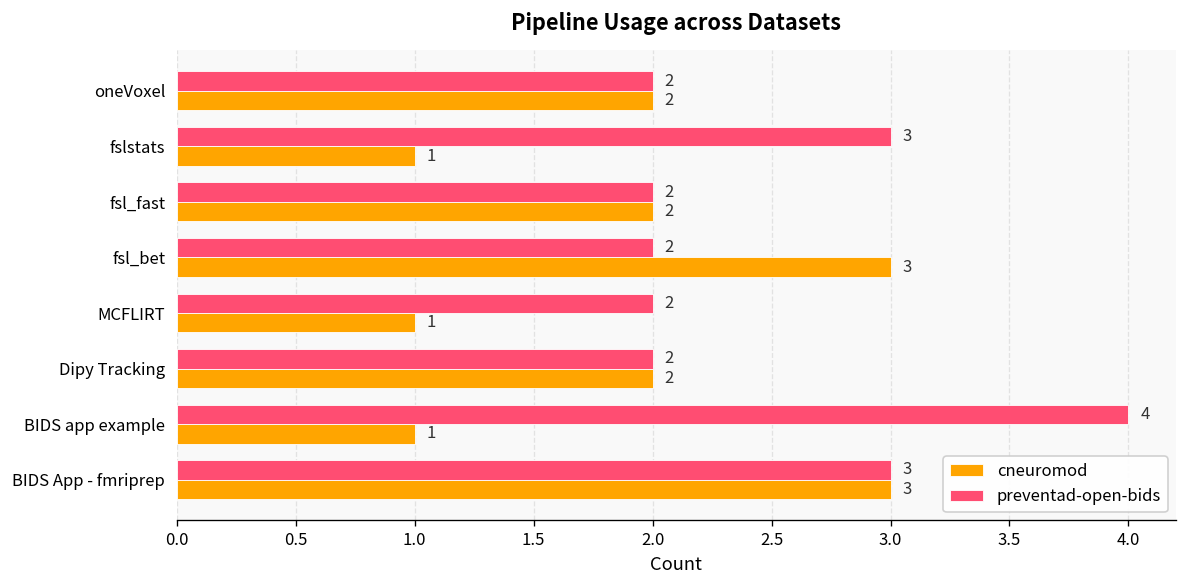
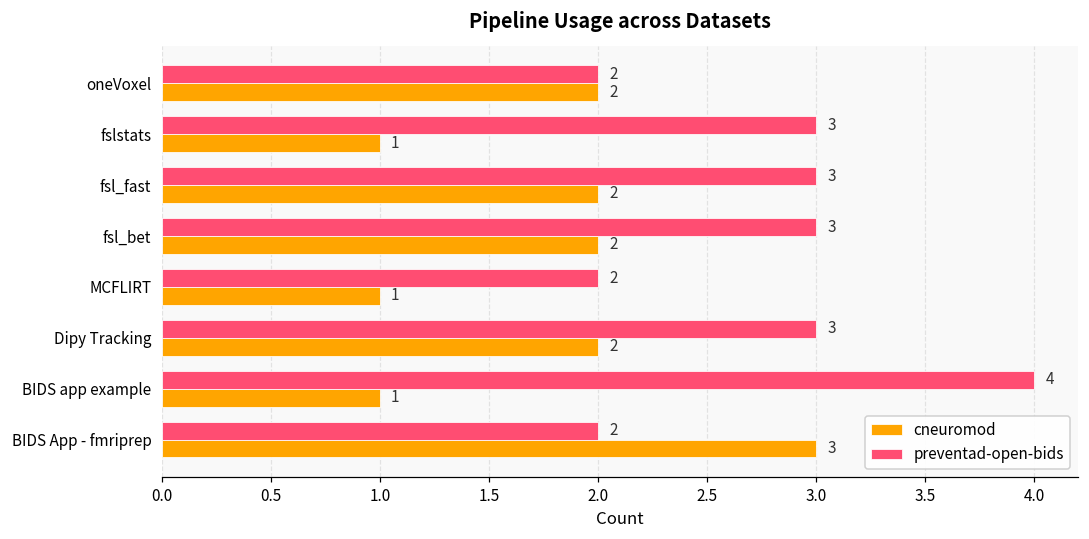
  {
    "cneuromod": {
      "oneVoxel": 2,
      "fslstats": 1,
      "fsl_fast": 2,
-     "fsl_bet": 3,
+     "fsl_bet": 2,
      "MCFLIRT": 1,
      "Dipy Tracking": 2,
      "BIDS app example": 1,
      "BIDS App - fmriprep": 3
    },
    "preventad-open-bids": {
      "oneVoxel": 2,
      "fslstats": 3,
-     "fsl_fast": 2,
-     "fsl_bet": 2,
+     "fsl_fast": 3,
+     "fsl_bet": 3,
      "MCFLIRT": 2,
-     "Dipy Tracking": 2,
+     "Dipy Tracking": 3,
      "BIDS app example": 4,
-     "BIDS App - fmriprep": 3
+     "BIDS App - fmriprep": 2
    }
  }
